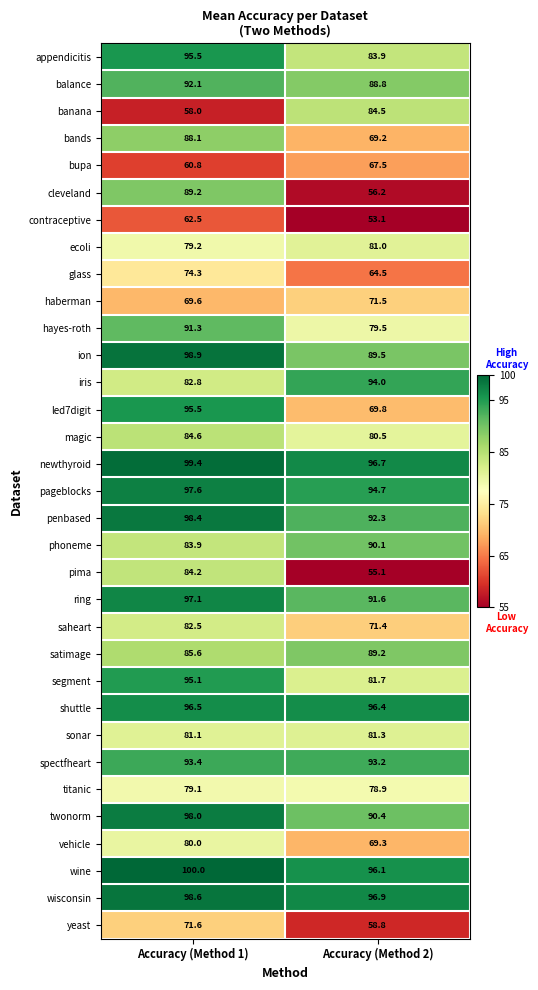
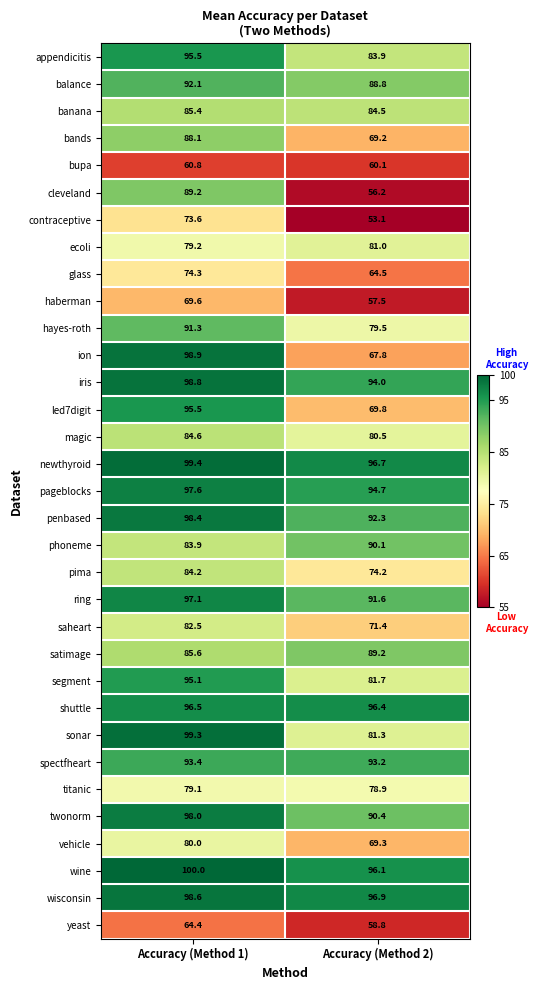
  {
    "appendicitis": {
      "Accuracy (Method 1)": 95.5,
      "Accuracy (Method 2)": 83.9
    },
    "balance": {
      "Accuracy (Method 1)": 92.1,
      "Accuracy (Method 2)": 88.8
    },
    "banana": {
-     "Accuracy (Method 1)": 58.0,
+     "Accuracy (Method 1)": 85.4,
      "Accuracy (Method 2)": 84.5
    },
    "bands": {
      "Accuracy (Method 1)": 88.1,
      "Accuracy (Method 2)": 69.2
    },
    "bupa": {
      "Accuracy (Method 1)": 60.8,
-     "Accuracy (Method 2)": 67.5
+     "Accuracy (Method 2)": 60.1
    },
    "cleveland": {
      "Accuracy (Method 1)": 89.2,
      "Accuracy (Method 2)": 56.2
    },
    "contraceptive": {
-     "Accuracy (Method 1)": 62.5,
+     "Accuracy (Method 1)": 73.6,
      "Accuracy (Method 2)": 53.1
    },
    "ecoli": {
      "Accuracy (Method 1)": 79.2,
      "Accuracy (Method 2)": 81.0
    },
    "glass": {
      "Accuracy (Method 1)": 74.3,
      "Accuracy (Method 2)": 64.5
    },
    "haberman": {
      "Accuracy (Method 1)": 69.6,
-     "Accuracy (Method 2)": 71.5
+     "Accuracy (Method 2)": 57.5
    },
    "hayes-roth": {
      "Accuracy (Method 1)": 91.3,
      "Accuracy (Method 2)": 79.5
    },
    "ion": {
      "Accuracy (Method 1)": 98.9,
-     "Accuracy (Method 2)": 89.5
+     "Accuracy (Method 2)": 67.8
    },
    "iris": {
-     "Accuracy (Method 1)": 82.8,
+     "Accuracy (Method 1)": 98.8,
      "Accuracy (Method 2)": 94.0
    },
    "led7digit": {
      "Accuracy (Method 1)": 95.5,
      "Accuracy (Method 2)": 69.8
    },
    "magic": {
      "Accuracy (Method 1)": 84.6,
      "Accuracy (Method 2)": 80.5
    },
    "newthyroid": {
      "Accuracy (Method 1)": 99.4,
      "Accuracy (Method 2)": 96.7
    },
    "pageblocks": {
      "Accuracy (Method 1)": 97.6,
      "Accuracy (Method 2)": 94.7
    },
    "penbased": {
      "Accuracy (Method 1)": 98.4,
      "Accuracy (Method 2)": 92.3
    },
    "phoneme": {
      "Accuracy (Method 1)": 83.9,
      "Accuracy (Method 2)": 90.1
    },
    "pima": {
      "Accuracy (Method 1)": 84.2,
-     "Accuracy (Method 2)": 55.1
+     "Accuracy (Method 2)": 74.2
    },
    "ring": {
      "Accuracy (Method 1)": 97.1,
      "Accuracy (Method 2)": 91.6
    },
    "saheart": {
      "Accuracy (Method 1)": 82.5,
      "Accuracy (Method 2)": 71.4
    },
    "satimage": {
      "Accuracy (Method 1)": 85.6,
      "Accuracy (Method 2)": 89.2
    },
    "segment": {
      "Accuracy (Method 1)": 95.1,
      "Accuracy (Method 2)": 81.7
    },
    "shuttle": {
      "Accuracy (Method 1)": 96.5,
      "Accuracy (Method 2)": 96.4
    },
    "sonar": {
-     "Accuracy (Method 1)": 81.1,
+     "Accuracy (Method 1)": 99.3,
      "Accuracy (Method 2)": 81.3
    },
    "spectfheart": {
      "Accuracy (Method 1)": 93.4,
      "Accuracy (Method 2)": 93.2
    },
    "titanic": {
      "Accuracy (Method 1)": 79.1,
      "Accuracy (Method 2)": 78.9
    },
    "twonorm": {
      "Accuracy (Method 1)": 98.0,
      "Accuracy (Method 2)": 90.4
    },
    "vehicle": {
      "Accuracy (Method 1)": 80.0,
      "Accuracy (Method 2)": 69.3
    },
    "wine": {
      "Accuracy (Method 1)": 100.0,
      "Accuracy (Method 2)": 96.1
    },
    "wisconsin": {
      "Accuracy (Method 1)": 98.6,
      "Accuracy (Method 2)": 96.9
    },
    "yeast": {
-     "Accuracy (Method 1)": 71.6,
+     "Accuracy (Method 1)": 64.4,
      "Accuracy (Method 2)": 58.8
    }
  }
